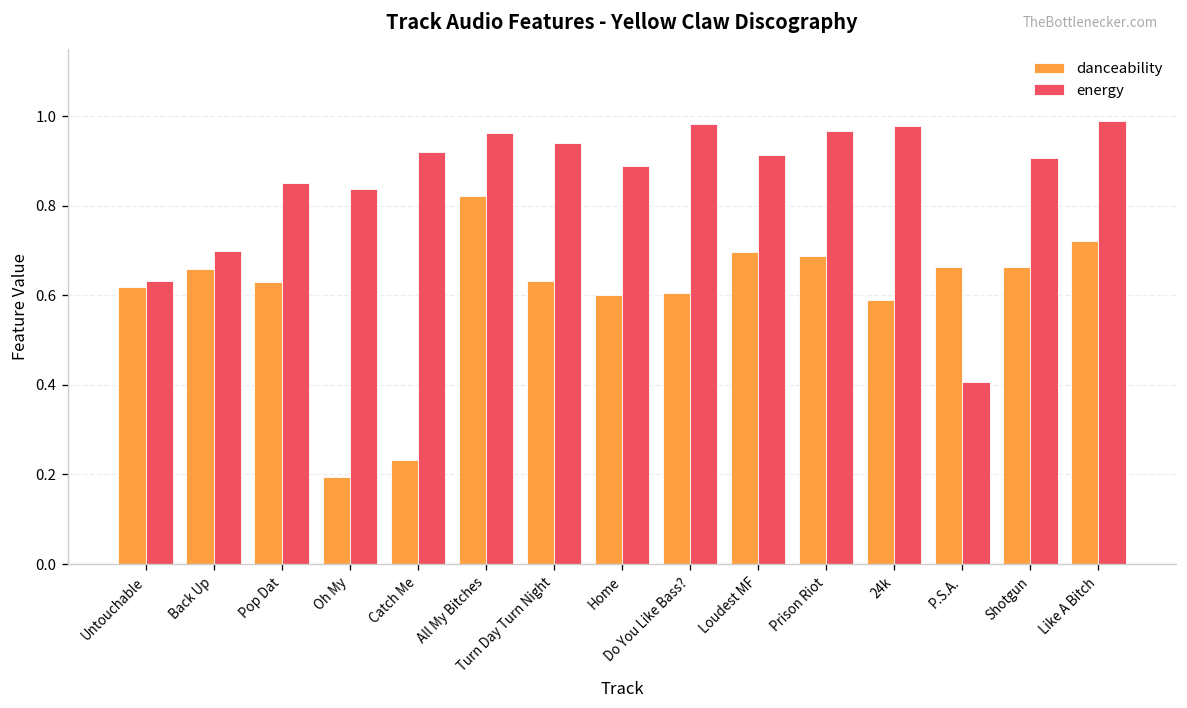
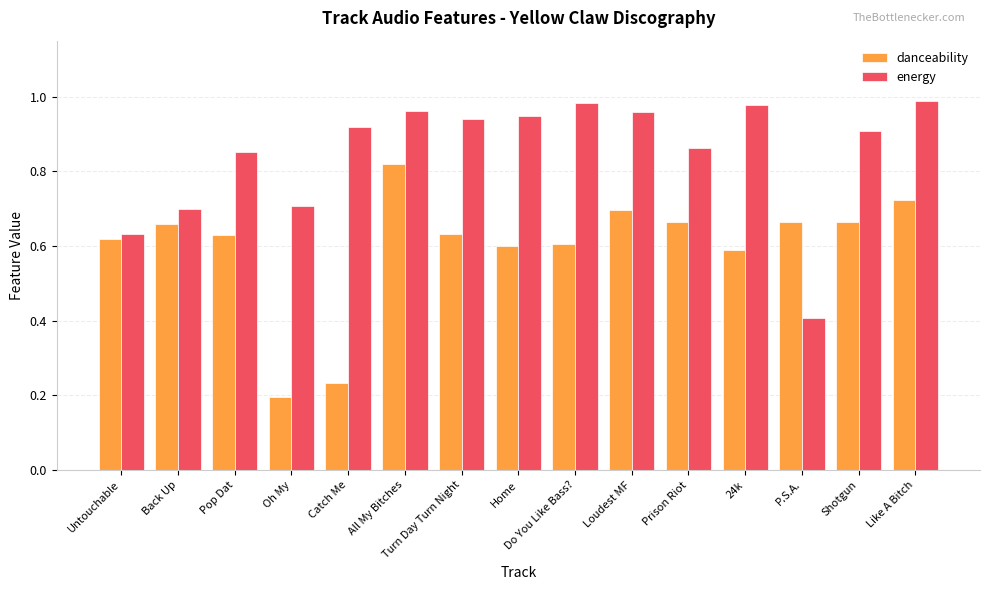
  {
    "danceability": {
      "Untouchable": 0.62,
      "Back Up": 0.66,
      "Pop Dat": 0.63,
      "Oh My": 0.20,
      "Catch Me": 0.23,
      "All My Bitches": 0.82,
      "Turn Day Turn Night": 0.63,
      "Home": 0.60,
      "Do You Like Bass?": 0.61,
      "Loudest MF": 0.70,
-     "Prison Riot": 0.69,
+     "Prison Riot": 0.66,
      "24k": 0.59,
      "P.S.A.": 0.66,
      "Shotgun": 0.66,
      "Like A Bitch": 0.72
    },
    "energy": {
      "Untouchable": 0.63,
      "Back Up": 0.70,
      "Pop Dat": 0.85,
-     "Oh My": 0.84,
+     "Oh My": 0.71,
      "Catch Me": 0.92,
      "All My Bitches": 0.96,
      "Turn Day Turn Night": 0.94,
-     "Home": 0.89,
+     "Home": 0.95,
      "Do You Like Bass?": 0.98,
-     "Loudest MF": 0.91,
-     "Prison Riot": 0.97,
+     "Loudest MF": 0.96,
+     "Prison Riot": 0.86,
      "24k": 0.98,
      "P.S.A.": 0.41,
      "Shotgun": 0.91,
      "Like A Bitch": 0.99
    }
  }
